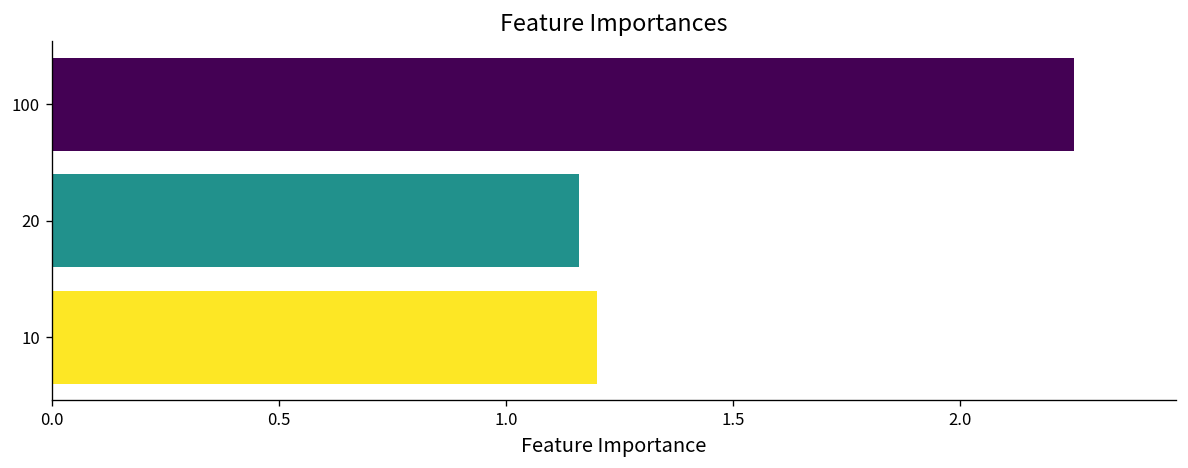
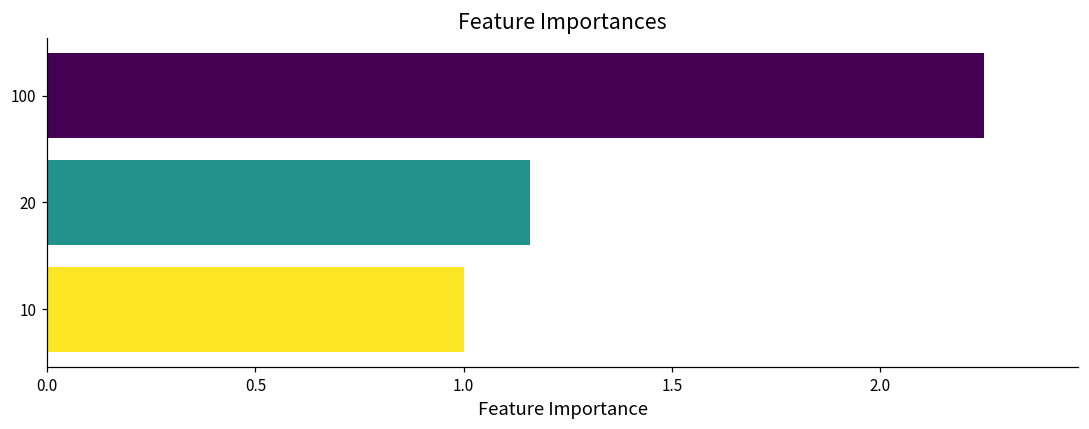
  {
    "100": 2.25,
    "20": 1.16,
-   "10": 1.2
+   "10": 1.0
  }
